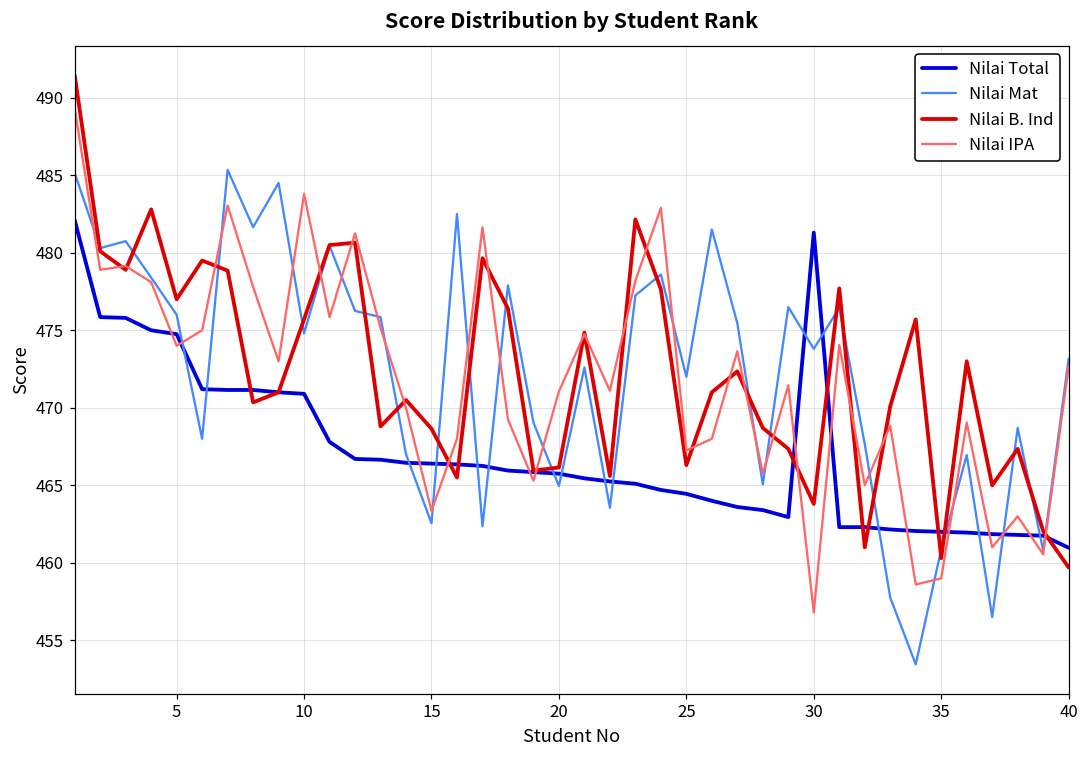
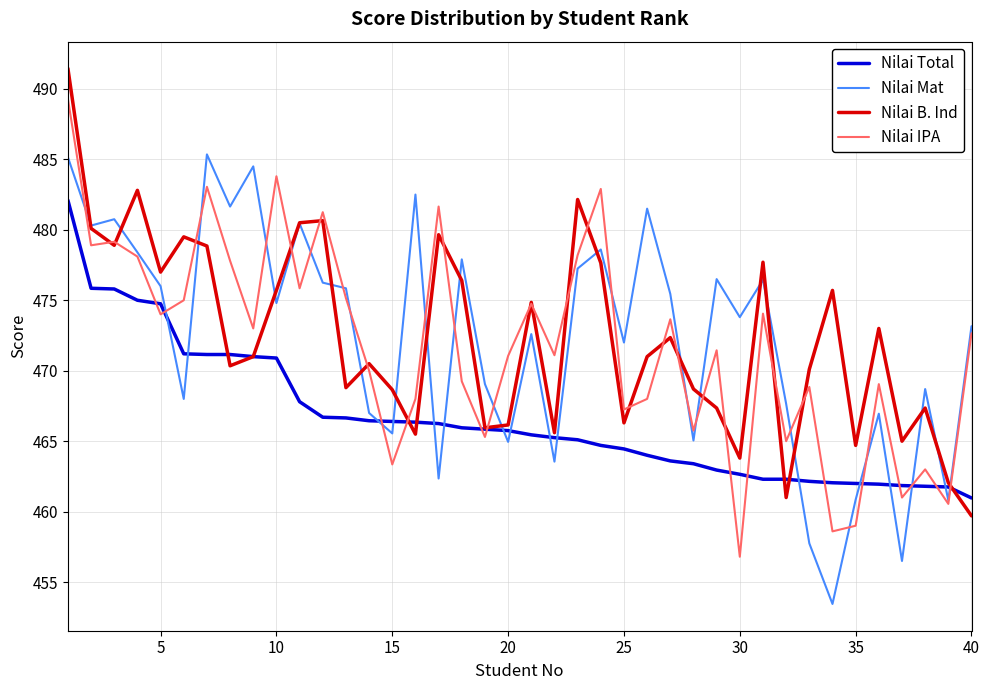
  {
    "Nilai Total": {
      "5": 474.8,
      "10": 470.9,
      "15": 466.4,
      "20": 465.8,
      "25": 464.5,
-     "30": 481.3,
+     "30": 462.7,
      "35": 462.0,
      "40": 461.0
    },
    "Nilai Mat": {
      "5": 476.0,
      "10": 474.8,
-     "15": 462.6,
+     "15": 465.6,
      "20": 465.0,
      "25": 472.0,
      "30": 473.8,
      "35": 460.9,
      "40": 473.2
    },
    "Nilai B. Ind": {
      "5": 477.0,
      "10": 475.7,
      "15": 468.7,
      "20": 466.2,
      "25": 466.3,
      "30": 463.8,
-     "35": 460.3,
+     "35": 464.7,
      "40": 459.7
    },
    "Nilai IPA": {
      "5": 474.0,
      "10": 483.8,
      "15": 463.4,
      "20": 471.1,
      "25": 467.3,
      "30": 456.8,
      "35": 459.0,
      "40": 472.7
    }
  }
